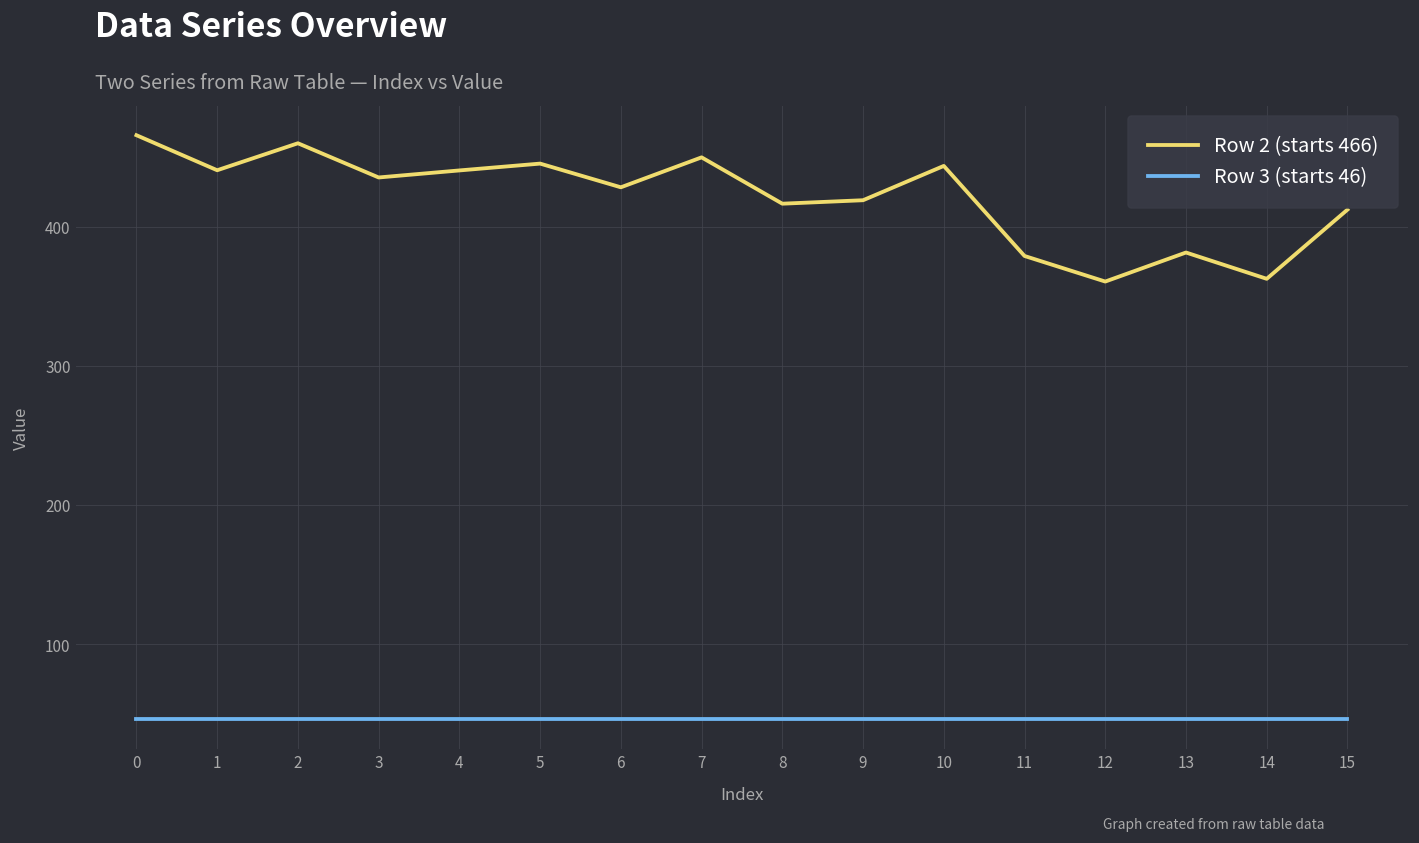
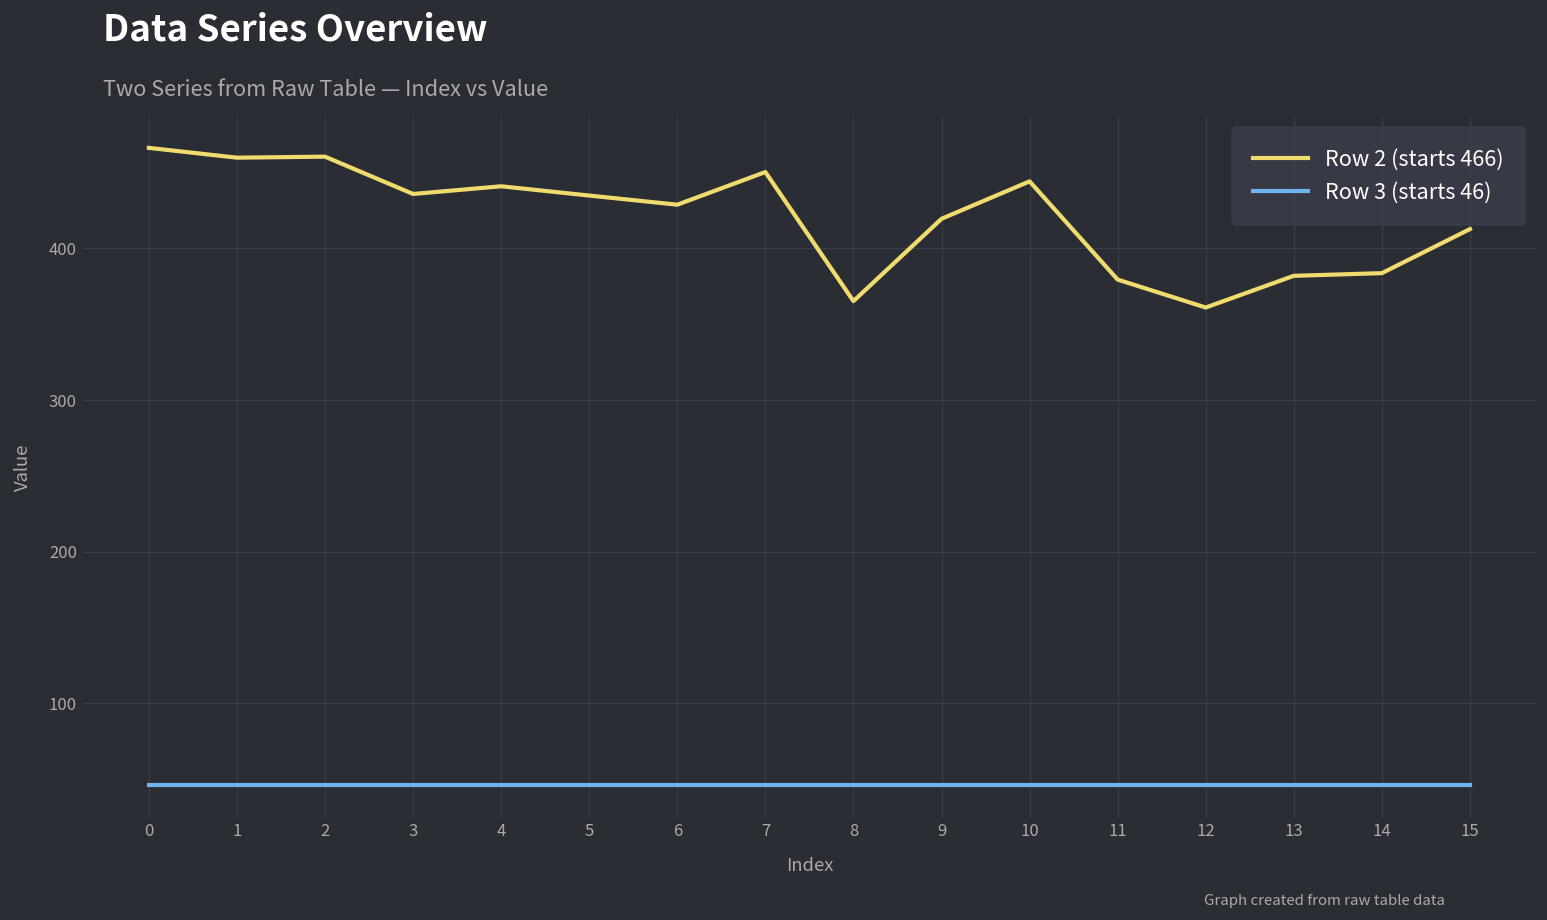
  {
    "Row 2 (starts 466)": {
      "0": 466,
-     "1": 441,
+     "1": 460,
      "2": 460,
      "3": 436,
      "4": 441,
-     "5": 446,
+     "5": 435,
      "6": 429,
      "7": 450,
-     "8": 417,
+     "8": 365,
      "9": 419,
      "10": 444,
      "11": 379,
      "12": 361,
      "13": 382,
-     "14": 363,
+     "14": 383,
      "15": 412
    },
    "Row 3 (starts 46)": {
      "0": 46,
      "1": 46,
      "2": 46,
      "3": 46,
      "4": 46,
      "5": 46,
      "6": 46,
      "7": 46,
      "8": 46,
      "9": 46,
      "10": 46,
      "11": 46,
      "12": 46,
      "13": 46,
      "14": 46,
      "15": 46
    }
  }
